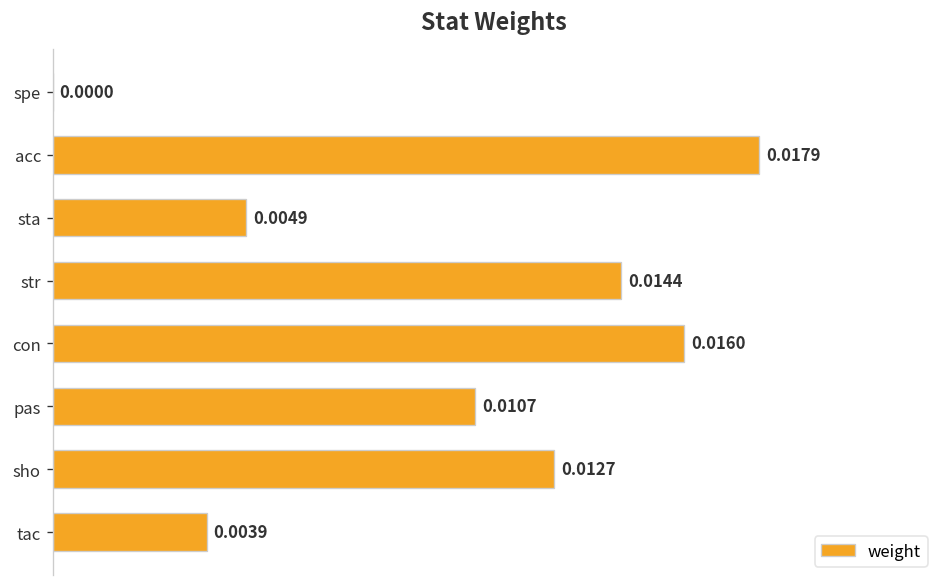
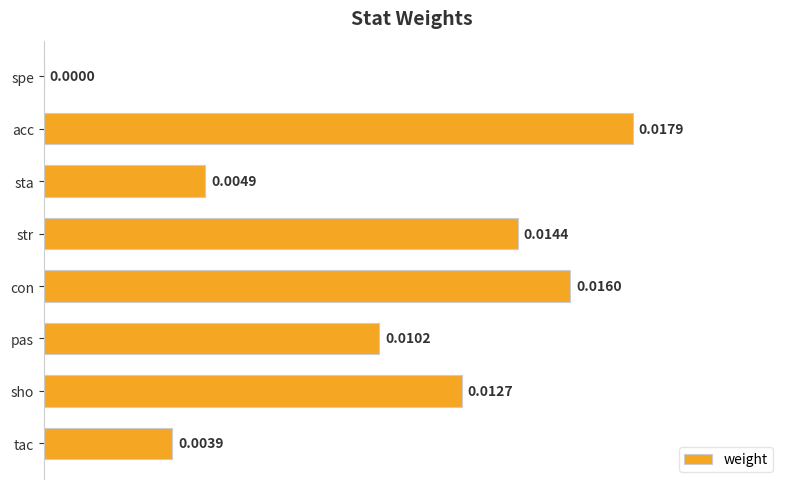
  {
    "spe": 0.0000,
    "acc": 0.0179,
    "sta": 0.0049,
    "str": 0.0144,
    "con": 0.0160,
-   "pas": 0.0107,
+   "pas": 0.0102,
    "sho": 0.0127,
    "tac": 0.0039
  }
